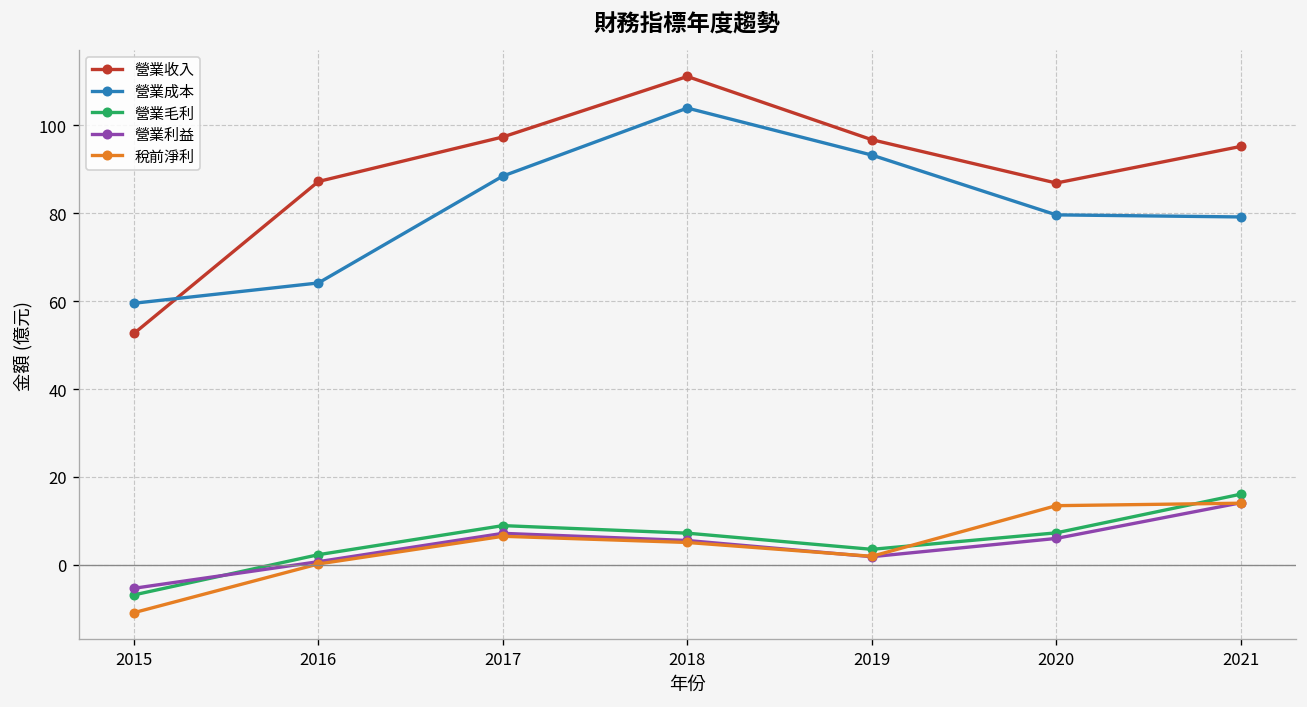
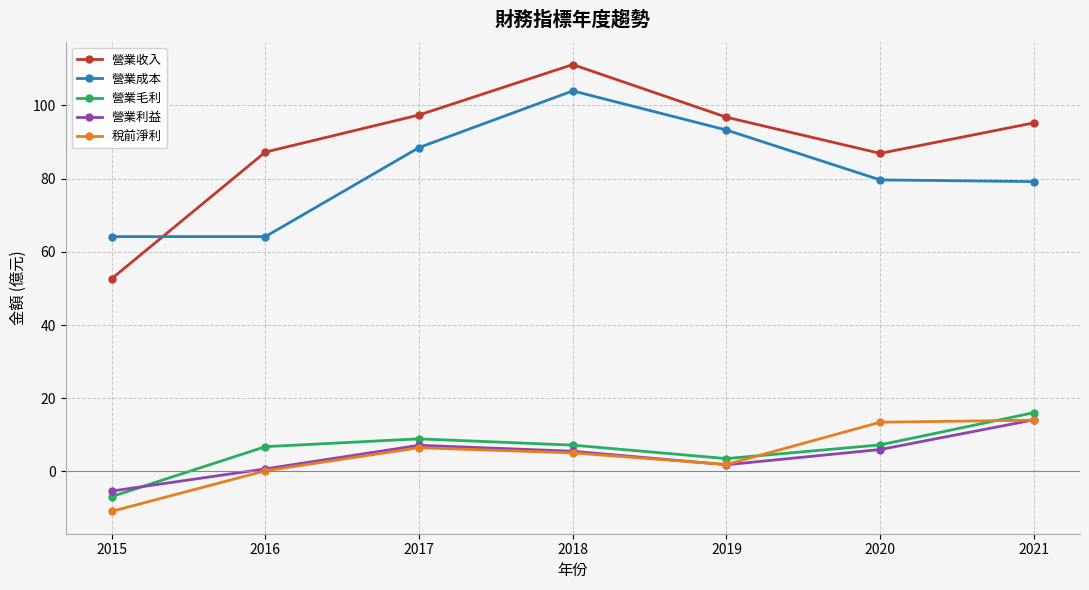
  {
    "營業收入": {
      "2015": 53,
      "2016": 87,
      "2017": 97,
      "2018": 111,
      "2019": 97,
      "2020": 87,
      "2021": 95
    },
    "營業成本": {
-     "2015": 60,
+     "2015": 64,
      "2016": 64,
      "2017": 88,
      "2018": 104,
      "2019": 93,
      "2020": 80,
      "2021": 79
    },
    "營業毛利": {
      "2015": -7,
-     "2016": 2,
+     "2016": 7,
      "2017": 9,
      "2018": 7,
      "2019": 4,
      "2020": 7,
      "2021": 16
    },
    "營業利益": {
      "2015": -5,
      "2020": 6
    },
    "稅前淨利": {
      "2015": -11,
      "2020": 13
    }
  }
